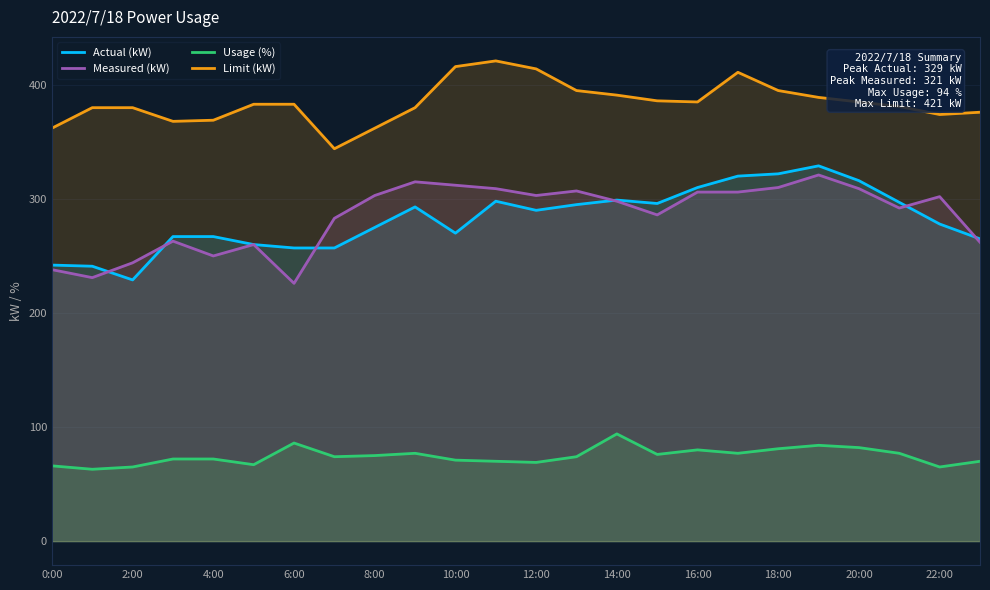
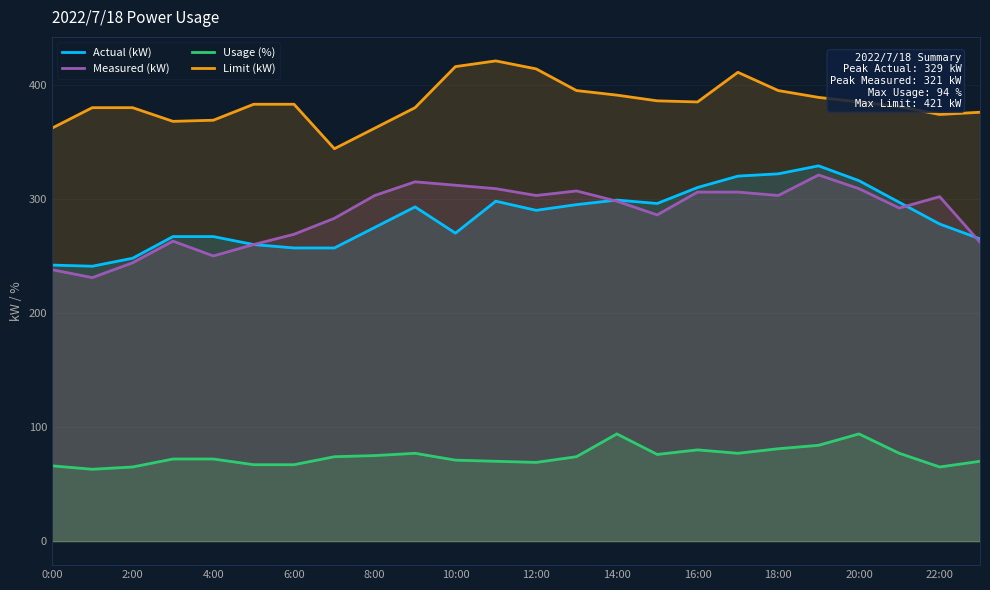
  {
    "Actual (kW)": {
      "0:00": 242,
-     "2:00": 229,
+     "2:00": 248,
      "4:00": 267,
      "6:00": 257,
      "8:00": 275,
      "10:00": 270,
      "12:00": 290,
      "16:00": 310,
      "18:00": 322,
      "20:00": 316,
      "22:00": 278
    },
    "Measured (kW)": {
      "0:00": 238,
      "2:00": 244,
      "4:00": 250,
-     "6:00": 226,
+     "6:00": 269,
      "8:00": 303,
      "10:00": 312,
      "12:00": 303,
      "16:00": 306,
-     "18:00": 310,
+     "18:00": 303,
      "20:00": 309,
      "22:00": 302
    },
    "Usage (%)": {
      "0:00": 66,
      "2:00": 65,
      "4:00": 72,
-     "6:00": 86,
+     "6:00": 67,
      "8:00": 75,
      "10:00": 71,
      "12:00": 69,
      "14:00": 94,
      "16:00": 80,
      "18:00": 81,
-     "20:00": 82,
+     "20:00": 94,
      "22:00": 65
    },
    "Limit (kW)": {
      "0:00": 362,
      "2:00": 380,
      "4:00": 369,
      "6:00": 383,
      "8:00": 362,
      "10:00": 416,
      "12:00": 414,
      "14:00": 391,
      "16:00": 385,
      "18:00": 395,
      "22:00": 374
    }
  }
